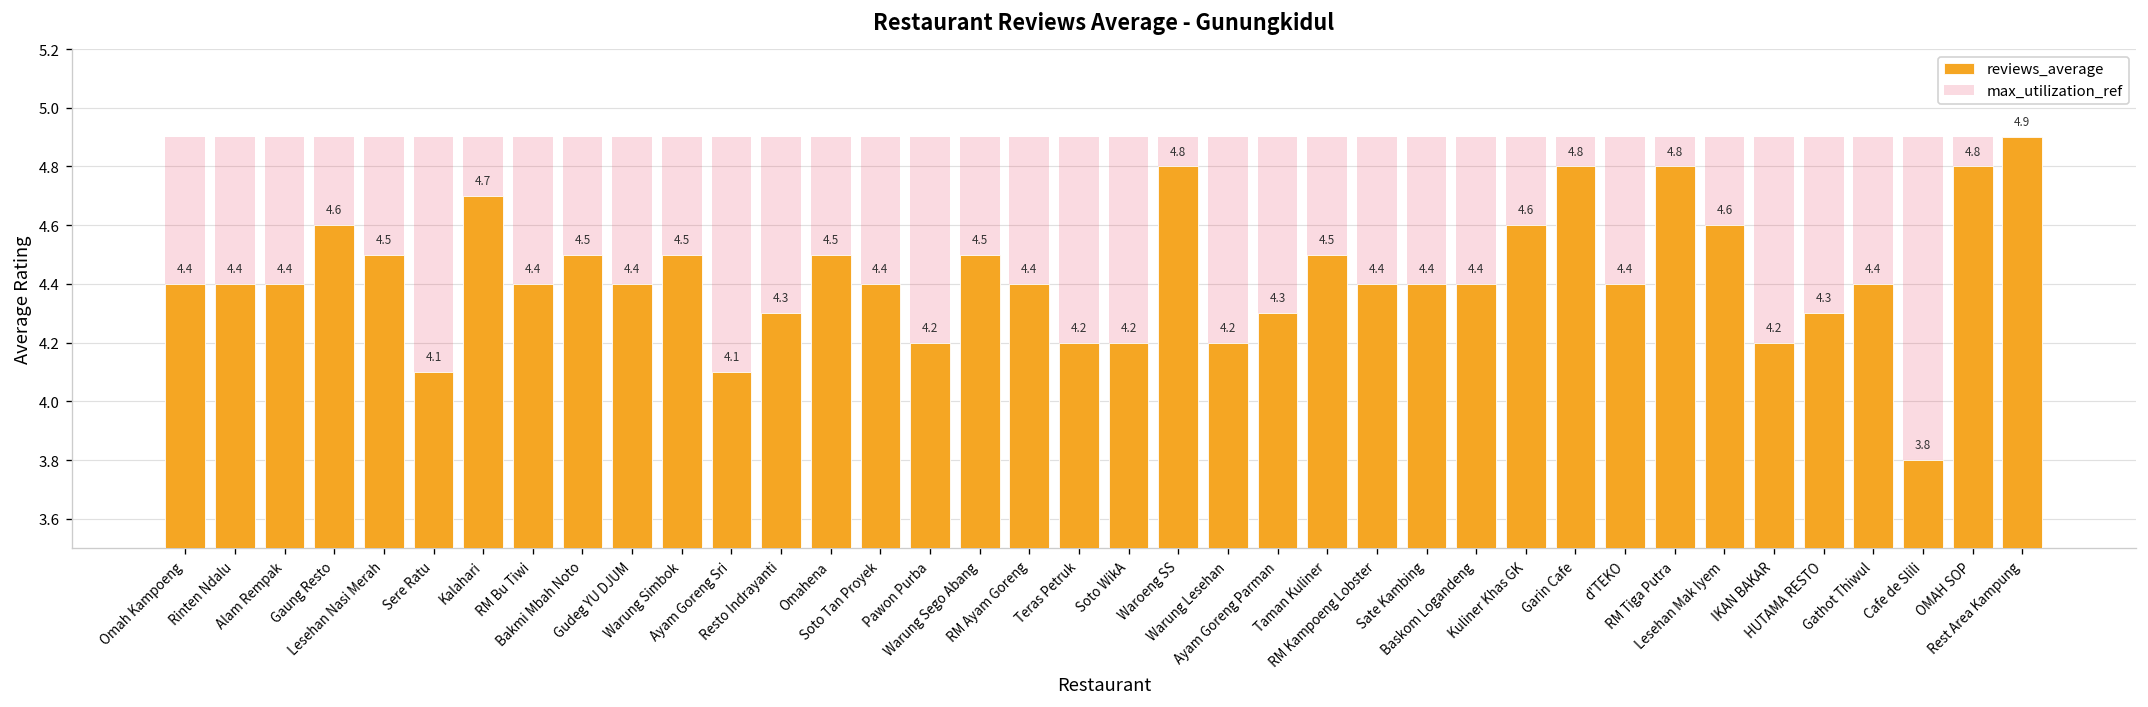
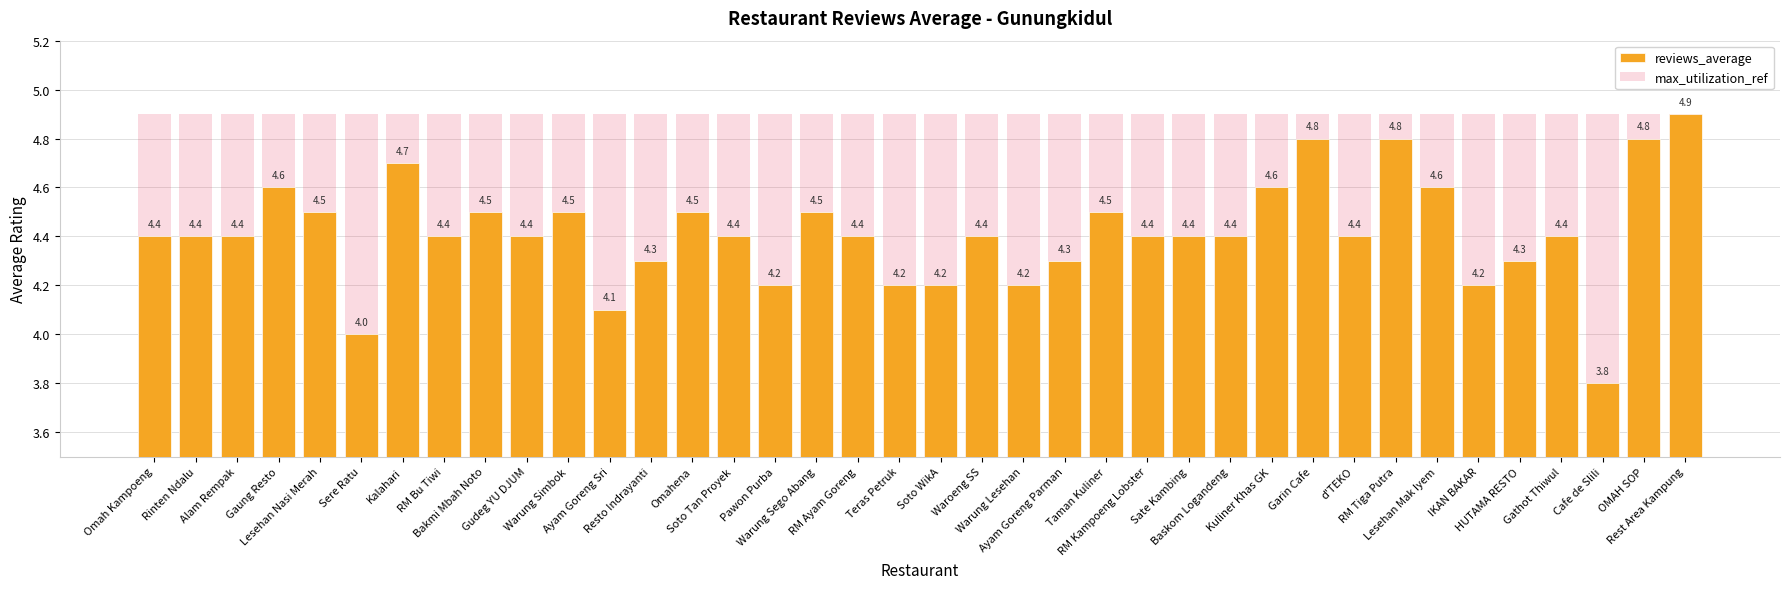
  {
    "reviews_average": {
-     "Sere Ratu": 4.1,
-     "Waroeng SS": 4.8,
+     "Sere Ratu": 4.0,
+     "Waroeng SS": 4.4,
      "Rest Area Kampung": 4.9
    },
    "max_utilization_ref": {
      "Rest Area Kampung": 4.9
    }
  }
